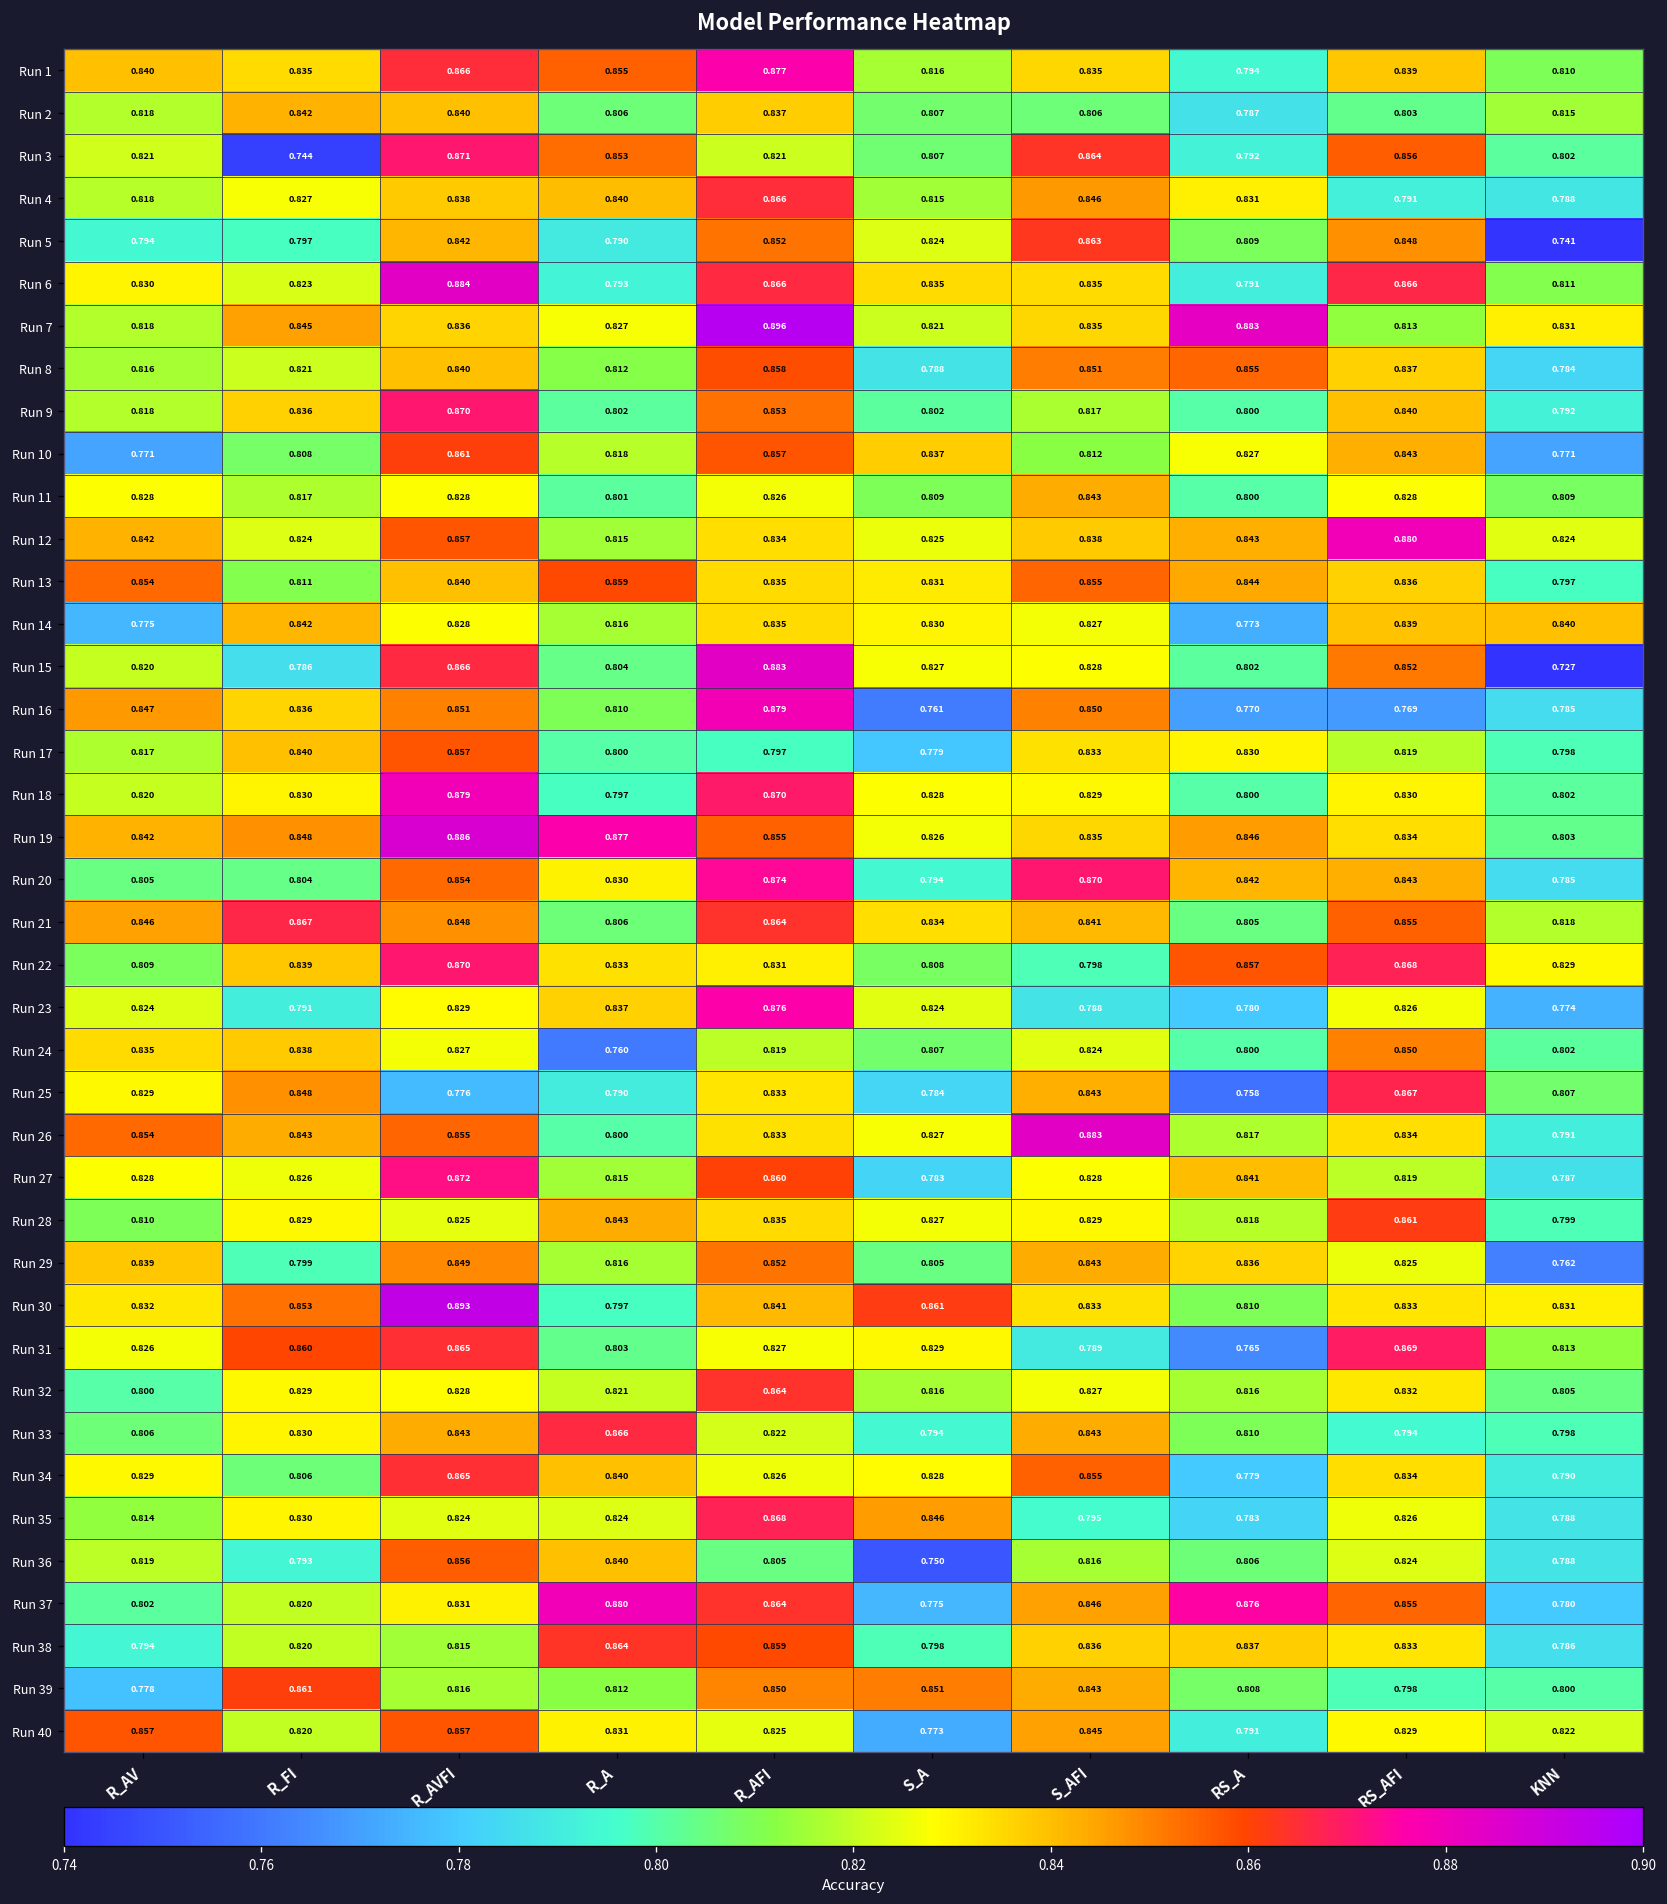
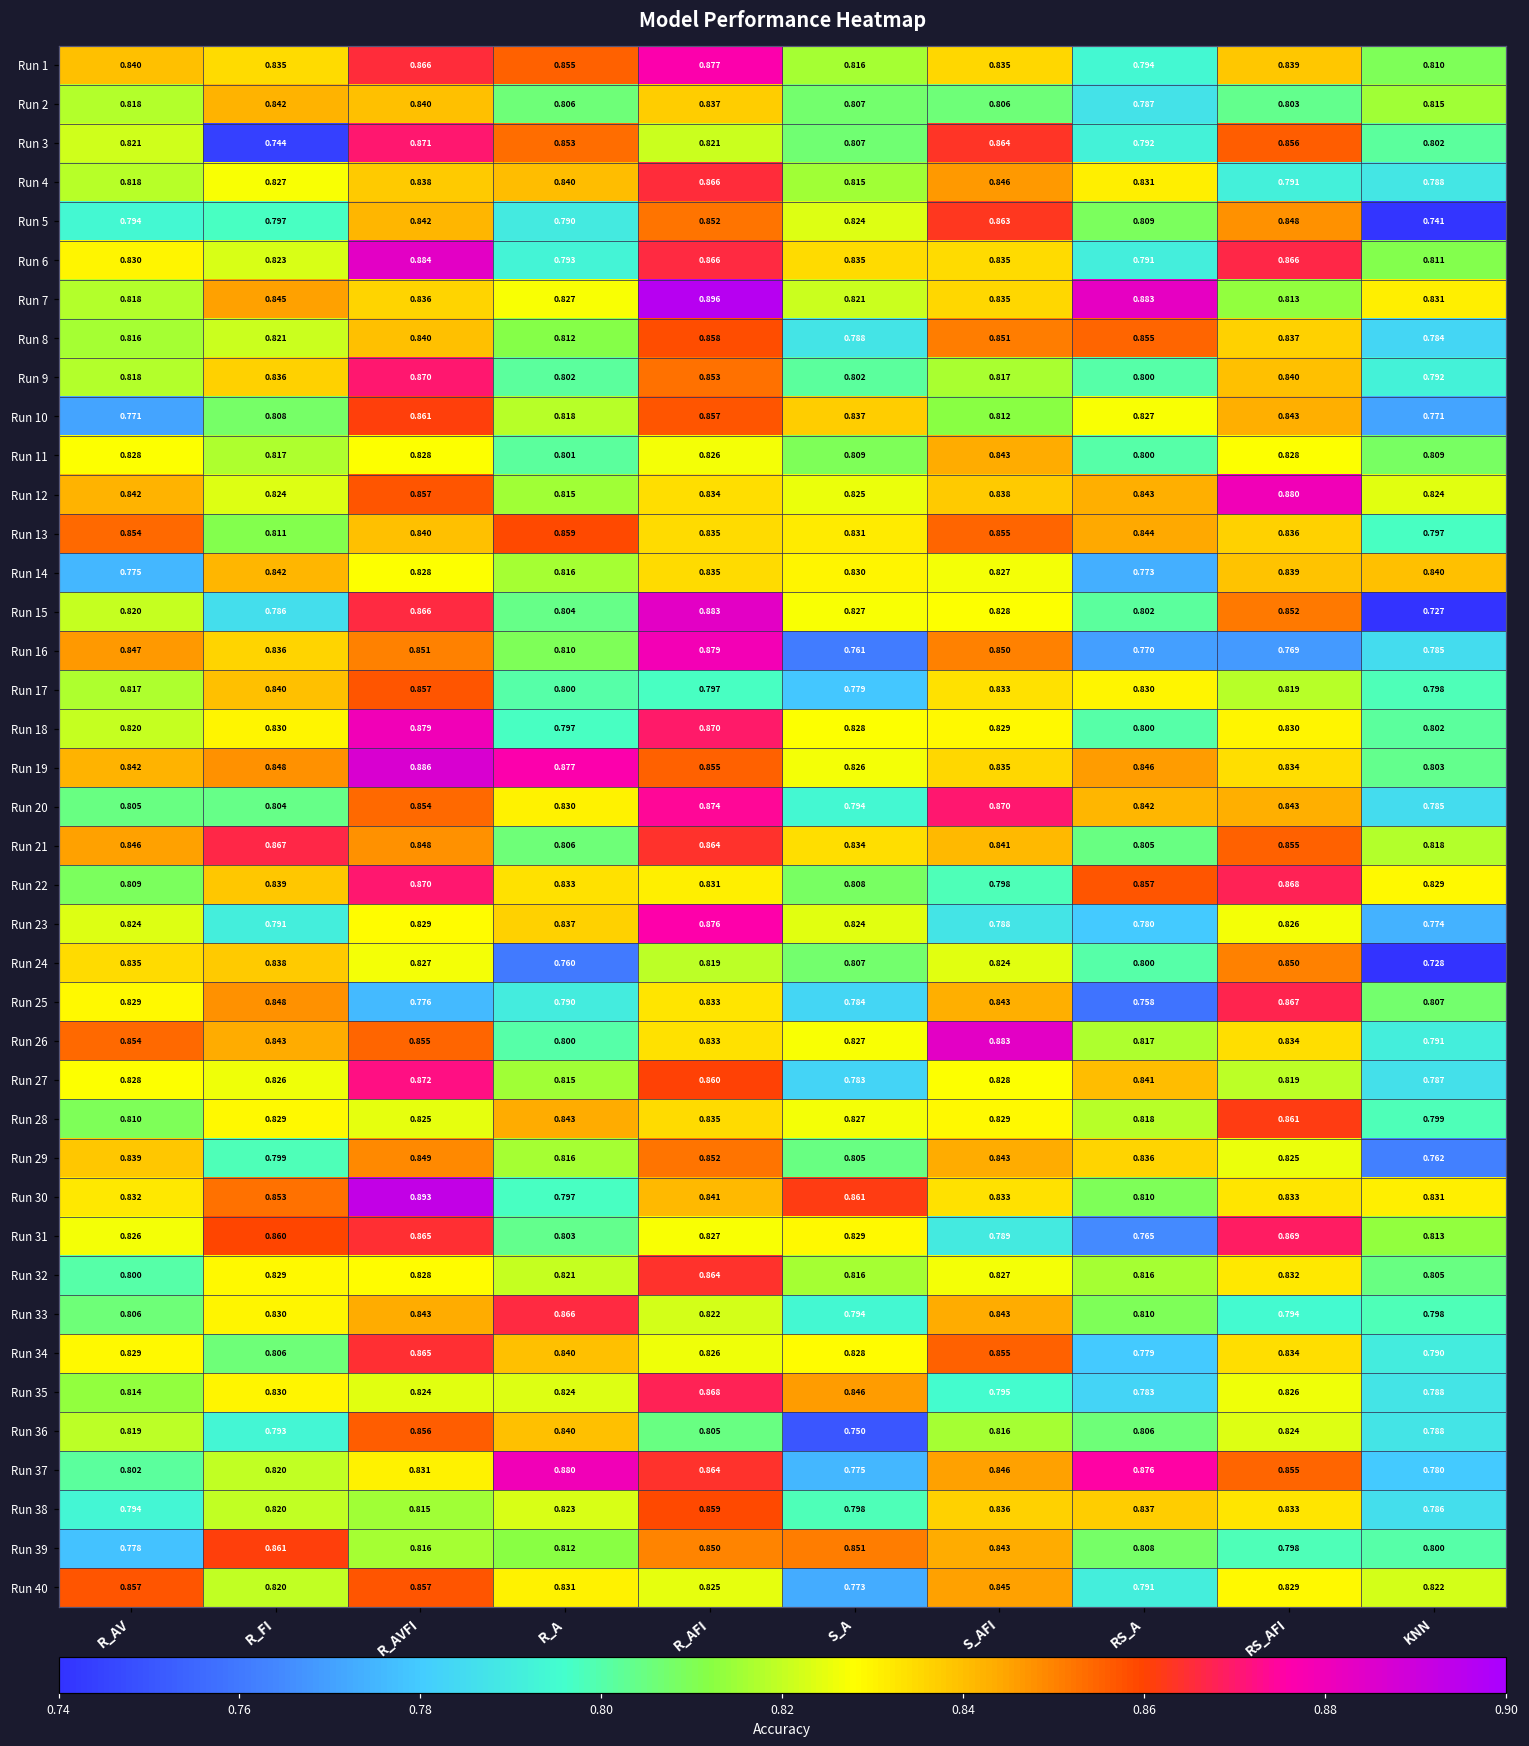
  {
    "Run 24": {
      "R_AV": 0.835,
      "R_FI": 0.838,
      "R_AVFI": 0.827,
      "R_A": 0.760,
      "R_AFI": 0.819,
      "S_A": 0.807,
      "S_AFI": 0.824,
      "RS_A": 0.800,
      "RS_AFI": 0.850,
-     "KNN": 0.802
+     "KNN": 0.728
    },
    "Run 38": {
      "R_AV": 0.794,
      "R_FI": 0.820,
      "R_AVFI": 0.815,
-     "R_A": 0.864,
+     "R_A": 0.823,
      "R_AFI": 0.859,
      "S_A": 0.798,
      "S_AFI": 0.836,
      "RS_A": 0.837,
      "RS_AFI": 0.833,
      "KNN": 0.786
    }
  }
